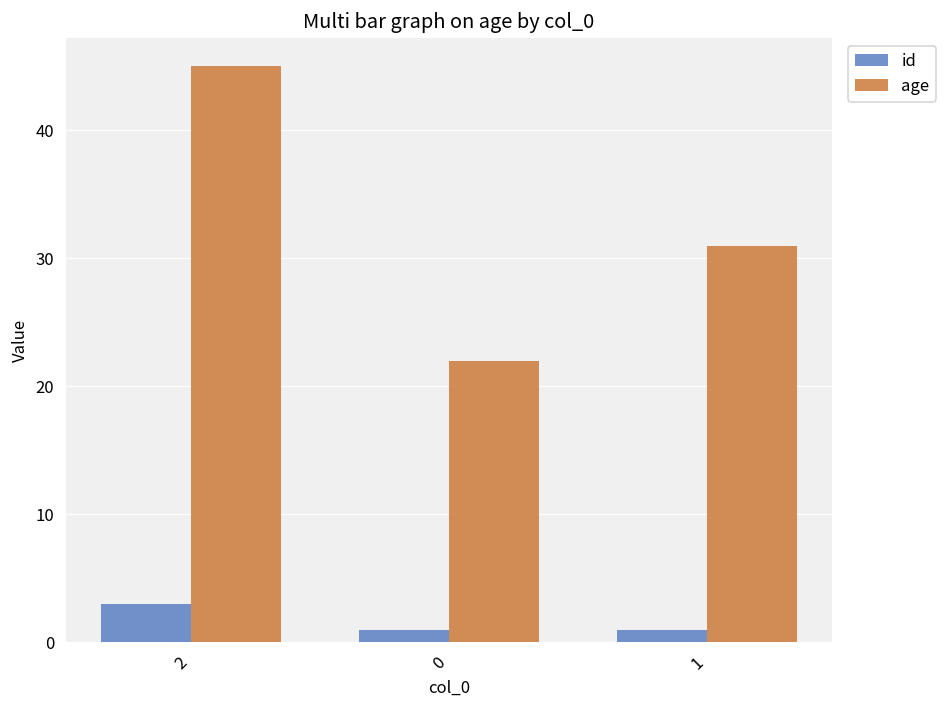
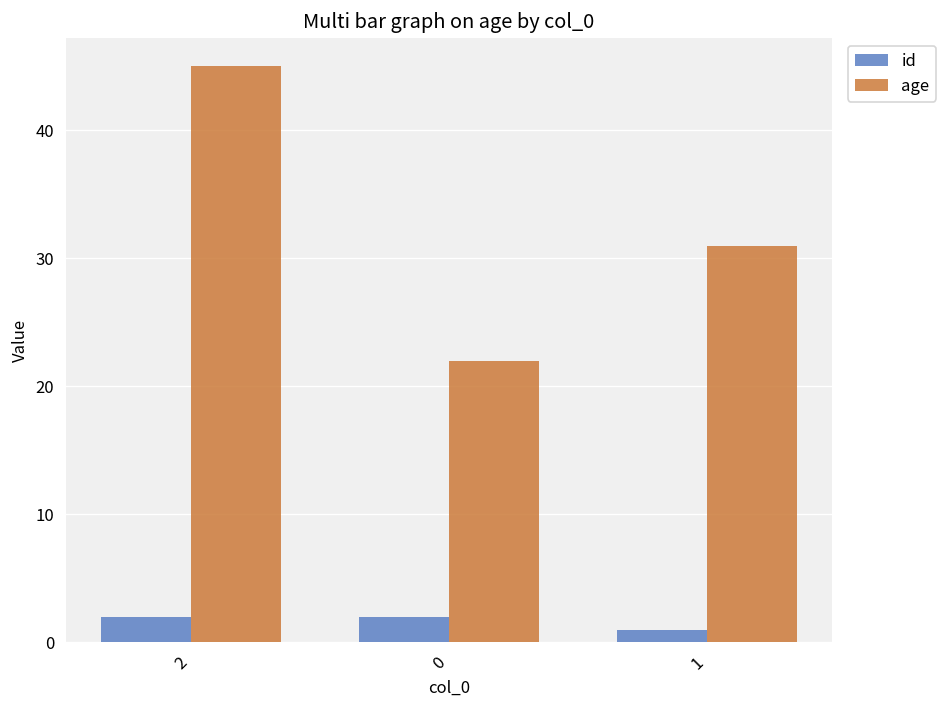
  {
    "id": {
-     "2": 3,
-     "0": 1,
+     "2": 2,
+     "0": 2,
      "1": 1
    },
    "age": {
      "2": 45,
      "0": 22,
      "1": 31
    }
  }
